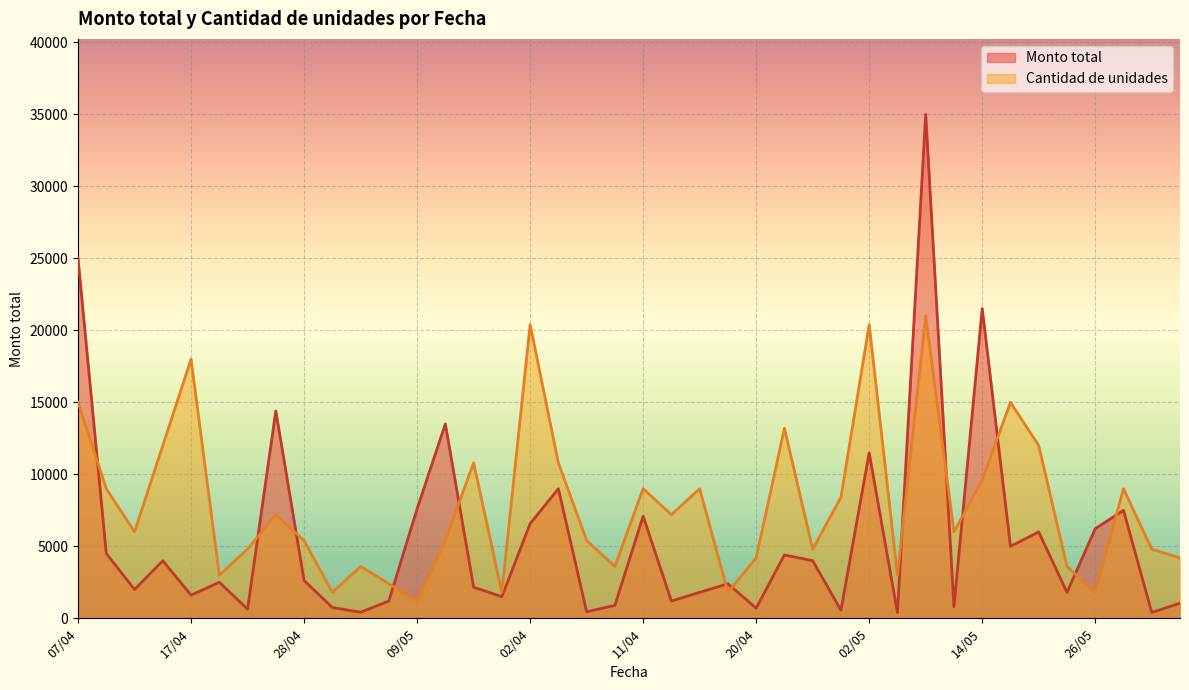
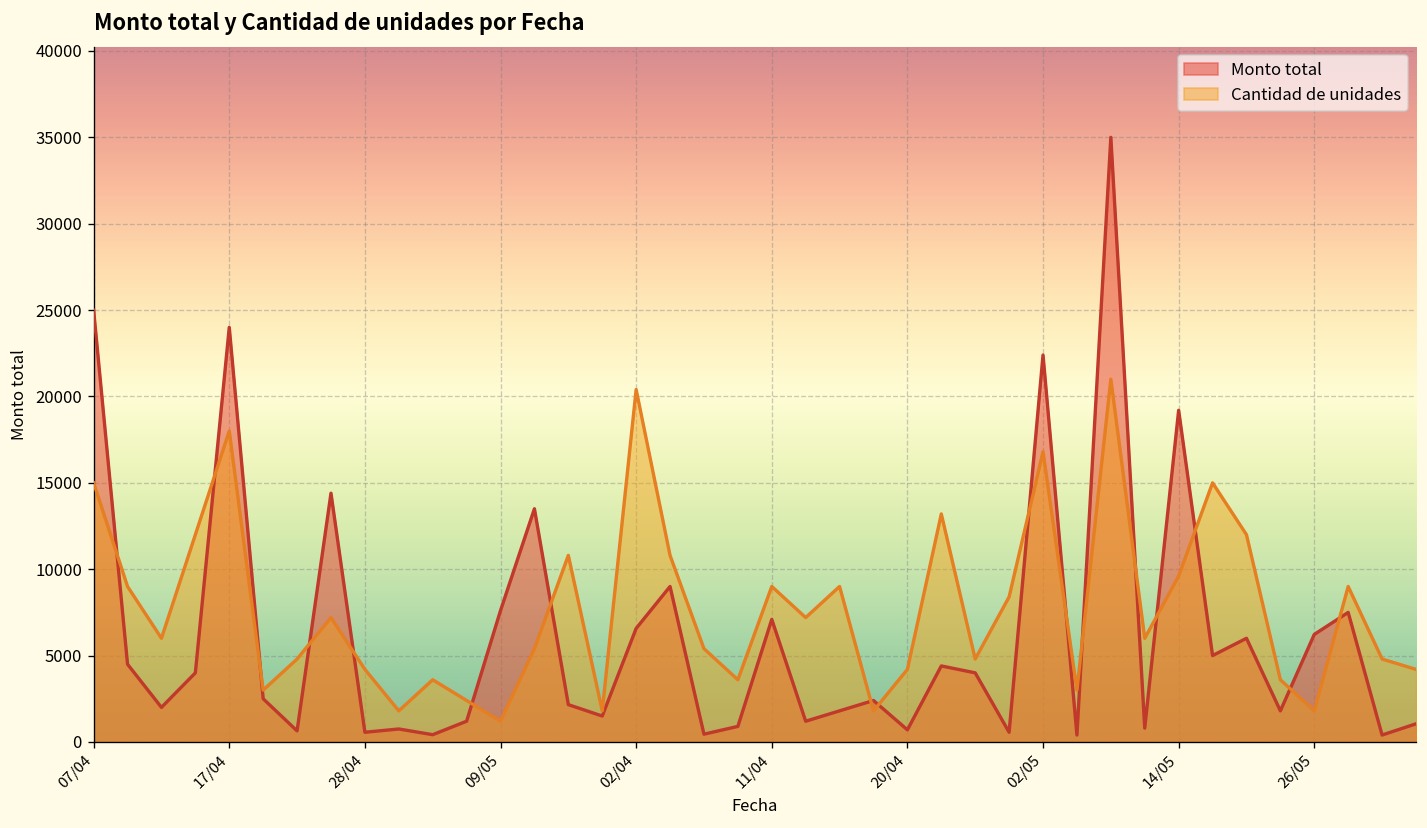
  {
    "Monto total": {
      "07/04": 25000,
-     "17/04": 1600,
-     "28/04": 2600,
+     "17/04": 24000,
+     "28/04": 600,
      "09/05": 7600,
      "02/04": 6600,
      "11/04": 7100,
      "20/04": 700,
-     "02/05": 11500,
-     "14/05": 21500,
+     "02/05": 22400,
+     "14/05": 19200,
      "26/05": 6200
    },
    "Cantidad de unidades": {
      "07/04": 15000,
      "17/04": 18000,
-     "28/04": 5400,
+     "28/04": 4200,
      "09/05": 1200,
      "02/04": 20400,
      "11/04": 9000,
      "20/04": 4200,
-     "02/05": 20400,
+     "02/05": 16800,
      "14/05": 9600,
      "26/05": 1800
    }
  }
